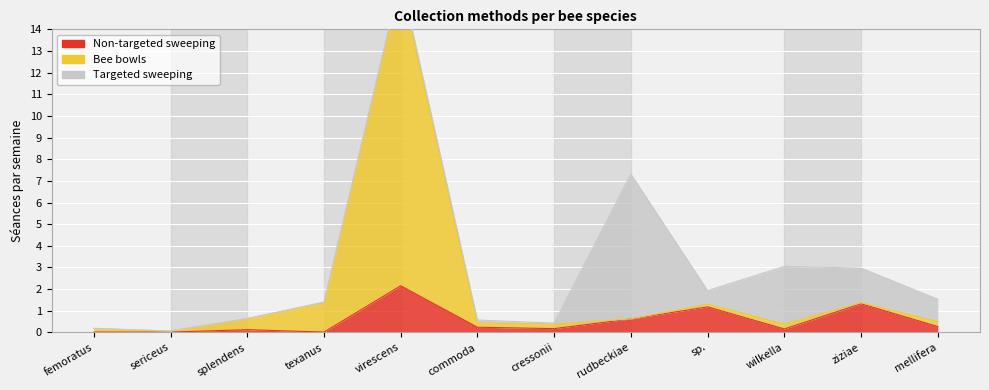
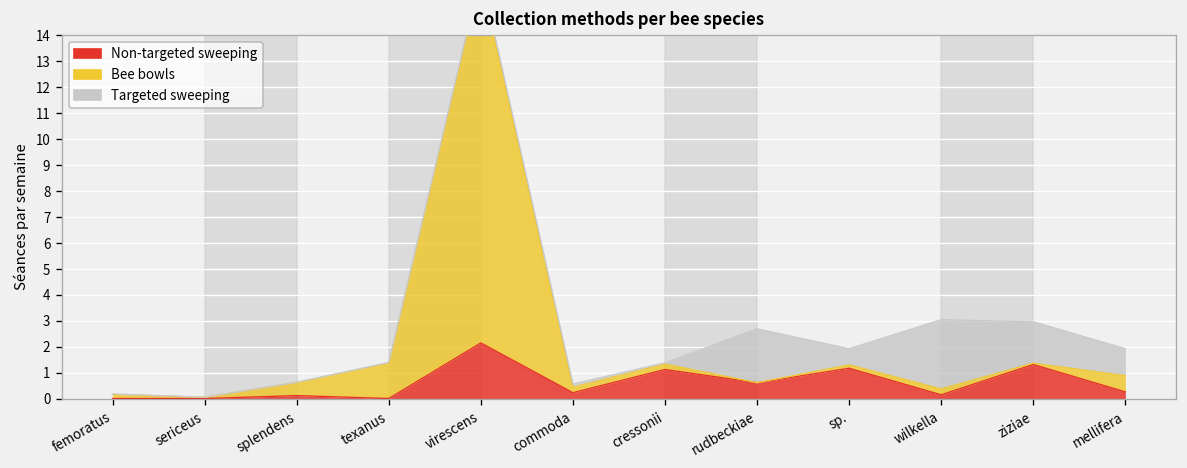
  {
    "Non-targeted sweeping": {
      "femoratus": 0.0,
      "splendens": 0.1,
      "texanus": 0.0,
      "virescens": 2.2,
      "commoda": 0.2,
-     "cressonii": 0.2,
+     "cressonii": 1.1,
      "sp.": 1.2,
      "wilkella": 0.2,
      "mellifera": 0.3
    },
    "Bee bowls": {
      "commoda": 0.2,
      "sp.": 0.1,
      "wilkella": 0.2,
-     "mellifera": 0.2
+     "mellifera": 0.6
    },
    "Targeted sweeping": {
      "commoda": 0.1,
-     "rudbeckiae": 6.7,
+     "rudbeckiae": 2.1,
      "sp.": 0.6,
      "wilkella": 2.7,
      "ziziae": 1.6,
      "mellifera": 1.0
    }
  }
